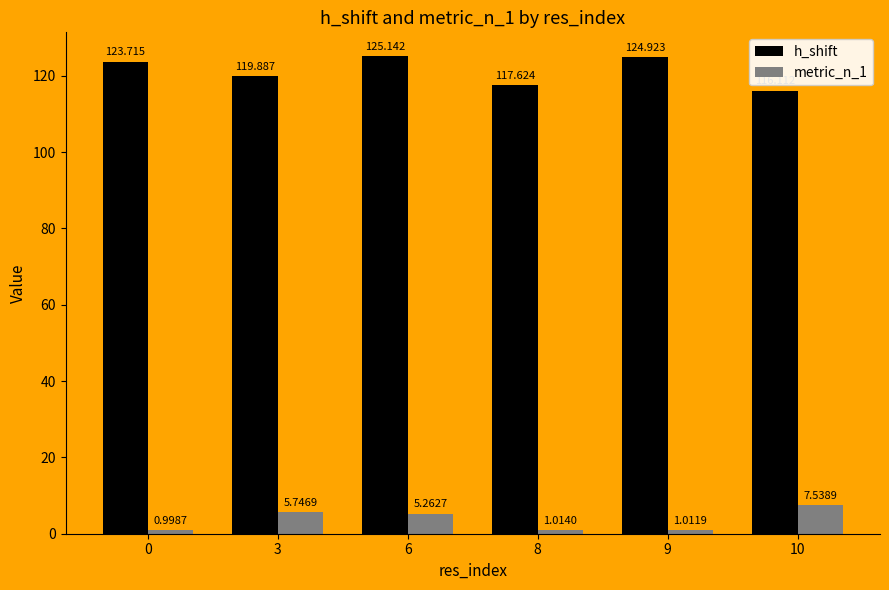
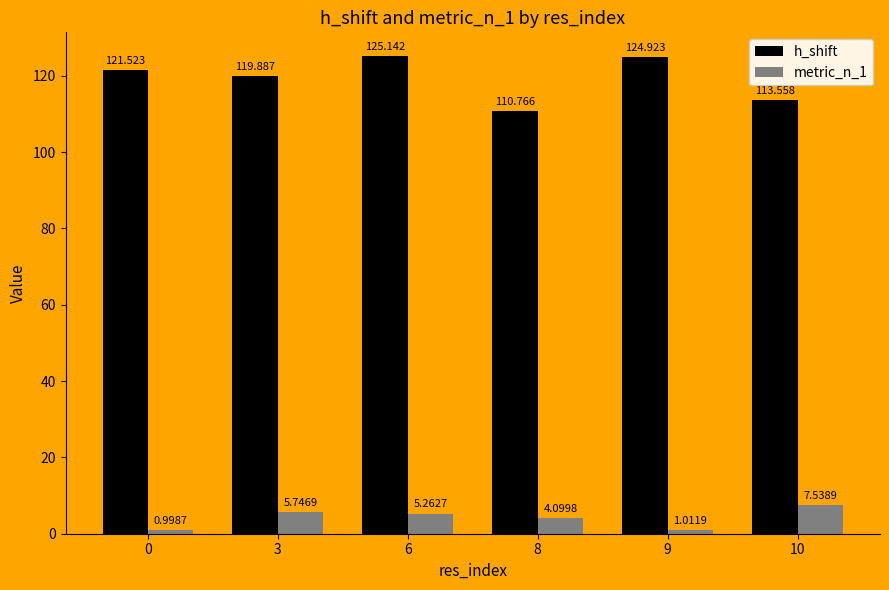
  {
    "h_shift": {
-     "0": 123.715,
+     "0": 121.523,
      "3": 119.887,
      "6": 125.142,
-     "8": 117.624,
+     "8": 110.766,
      "9": 124.923,
-     "10": 116
+     "10": 114
    },
    "metric_n_1": {
      "0": 0.9987,
      "3": 5.7469,
      "6": 5.2627,
-     "8": 1.0140,
+     "8": 4.0998,
      "9": 1.0119,
      "10": 7.5389
    }
  }
